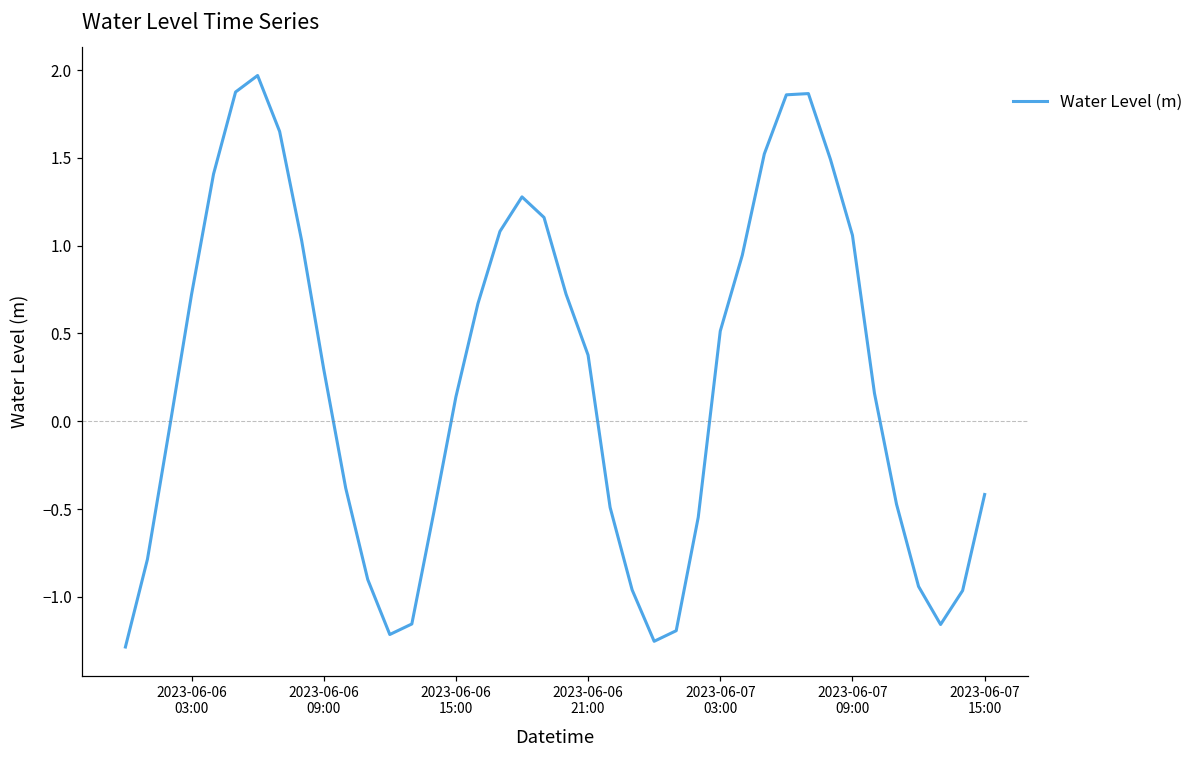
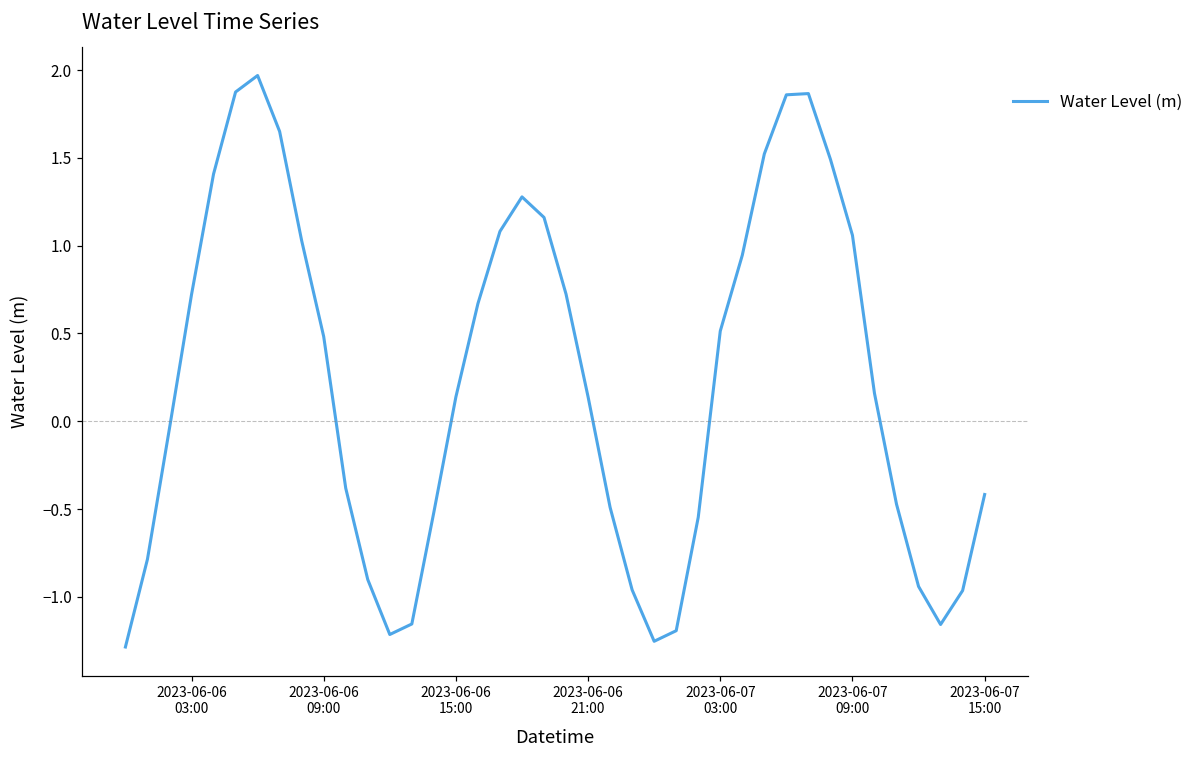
  {
    "2023-06-06 03:00": 0.72,
-   "2023-06-06 09:00": 0.30,
+   "2023-06-06 09:00": 0.48,
    "2023-06-06 15:00": 0.14,
-   "2023-06-06 21:00": 0.38,
+   "2023-06-06 21:00": 0.14,
    "2023-06-07 03:00": 0.51,
    "2023-06-07 09:00": 1.06,
    "2023-06-07 15:00": -0.42
  }
